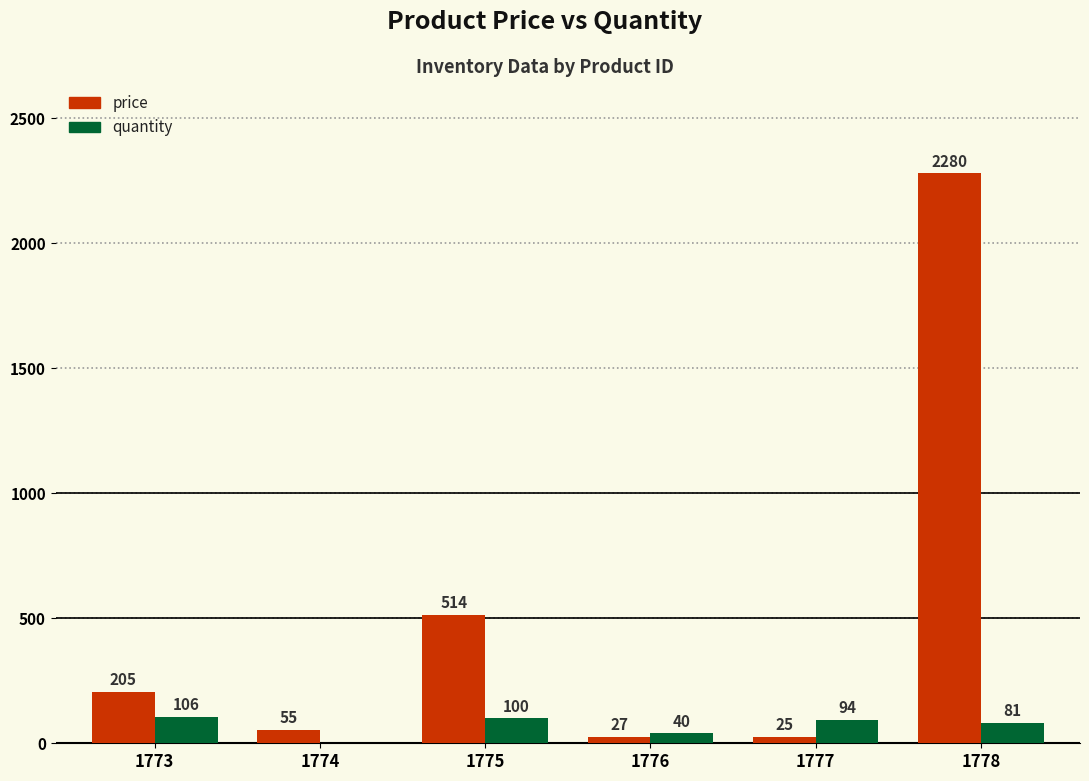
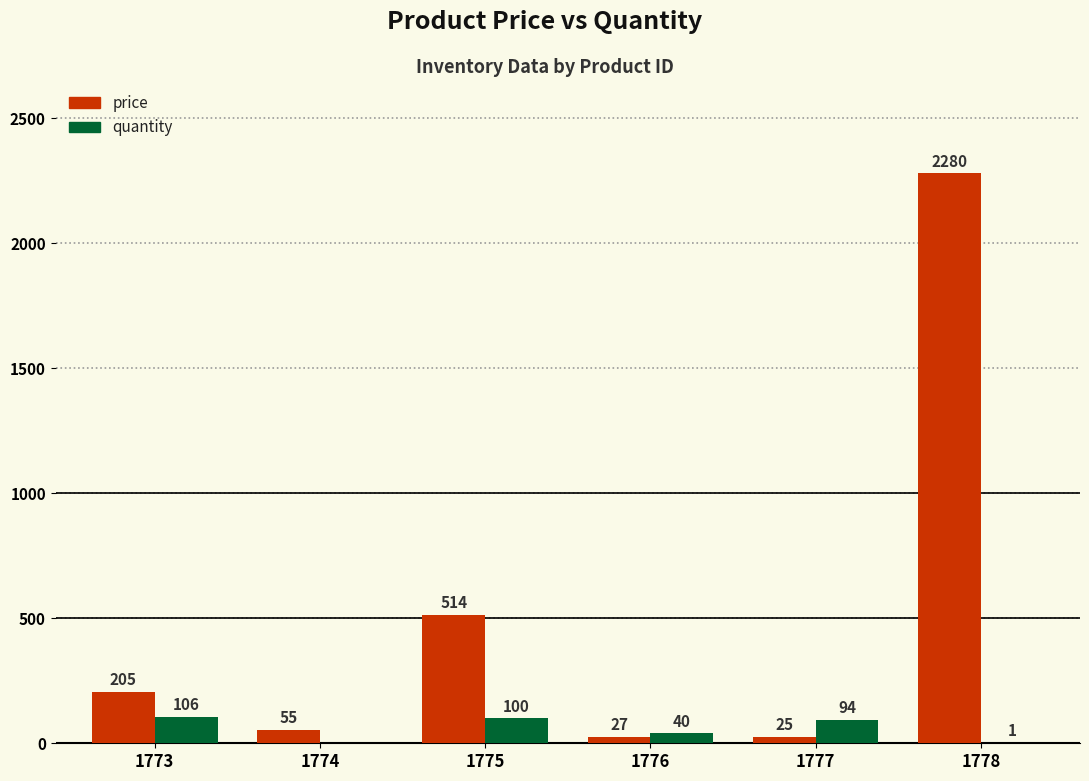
  {
    "price": {
      "1773": 205,
      "1774": 55,
      "1775": 514,
      "1776": 27,
      "1777": 25,
      "1778": 2280
    },
    "quantity": {
      "1773": 106,
      "1775": 100,
      "1776": 40,
      "1777": 94,
-     "1778": 81
+     "1778": 1
    }
  }
